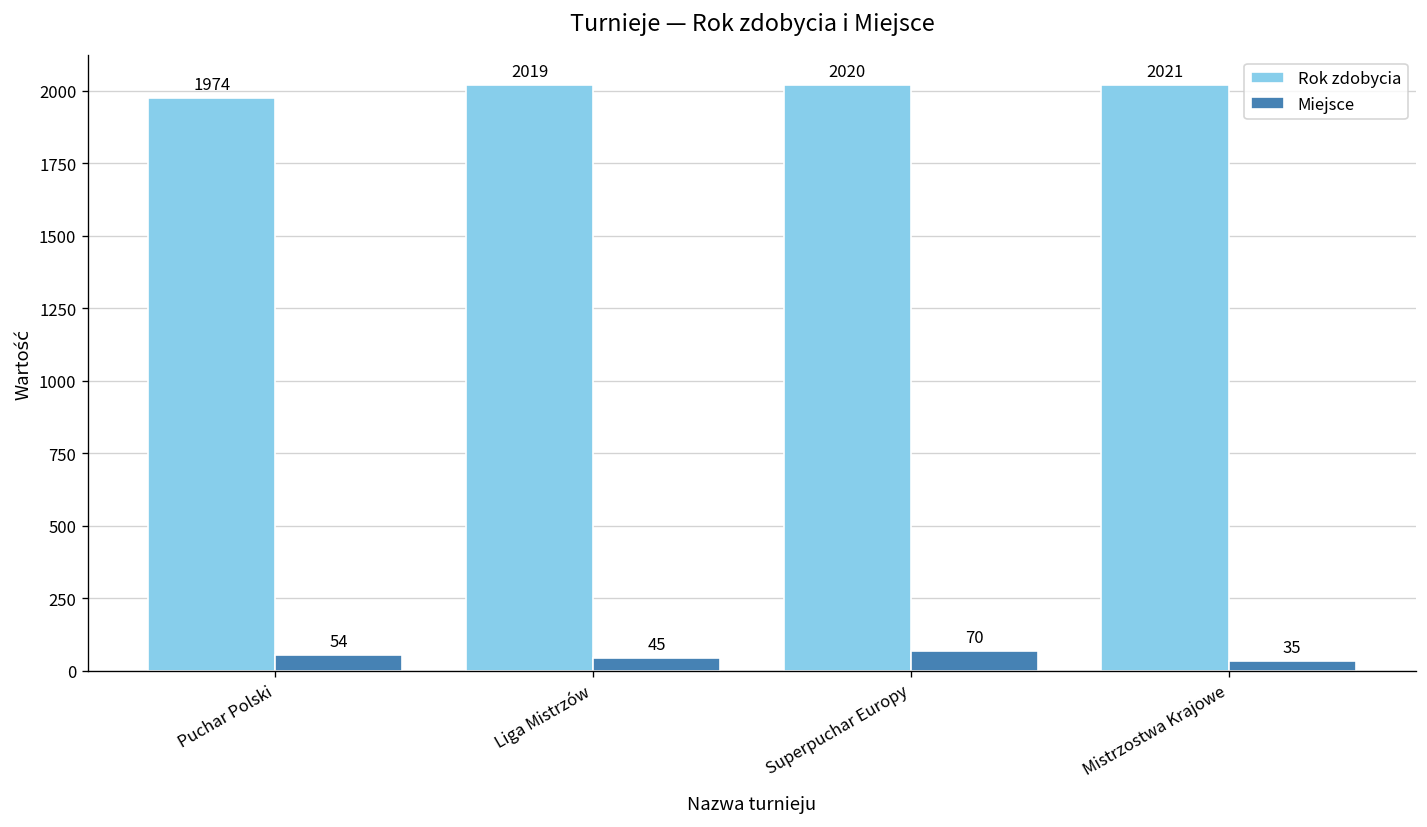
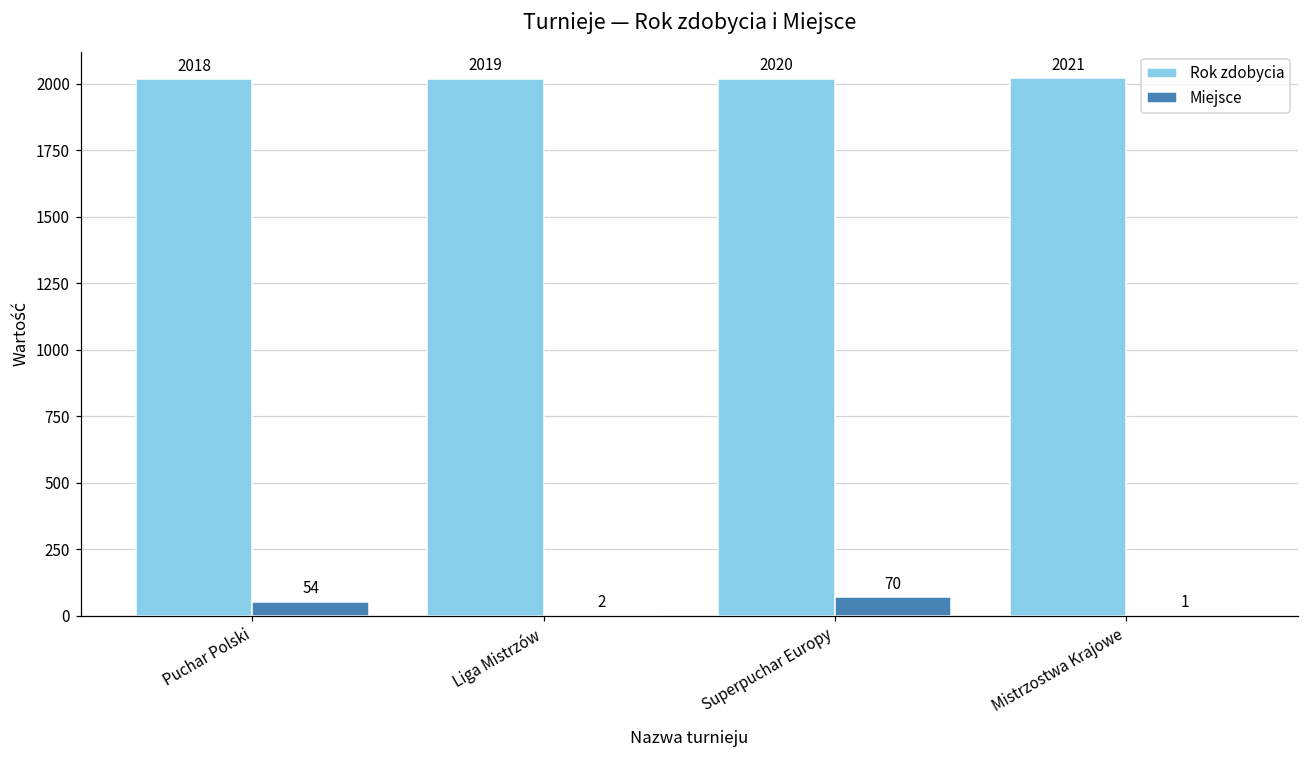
  {
    "Rok zdobycia": {
-     "Puchar Polski": 1974,
+     "Puchar Polski": 2018,
      "Liga Mistrzów": 2019,
      "Superpuchar Europy": 2020,
      "Mistrzostwa Krajowe": 2021
    },
    "Miejsce": {
      "Puchar Polski": 54,
-     "Liga Mistrzów": 45,
+     "Liga Mistrzów": 2,
      "Superpuchar Europy": 70,
-     "Mistrzostwa Krajowe": 35
+     "Mistrzostwa Krajowe": 1
    }
  }
